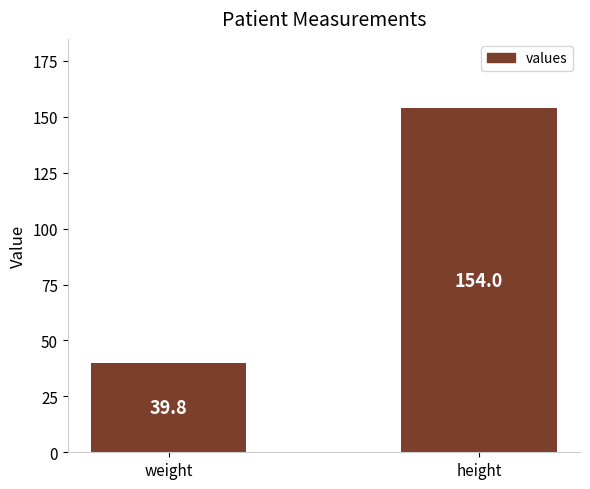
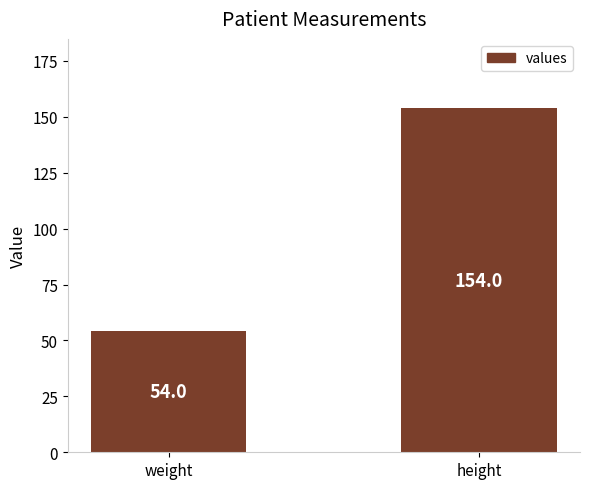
  {
-   "weight": 39.8,
+   "weight": 54.0,
    "height": 154.0
  }
